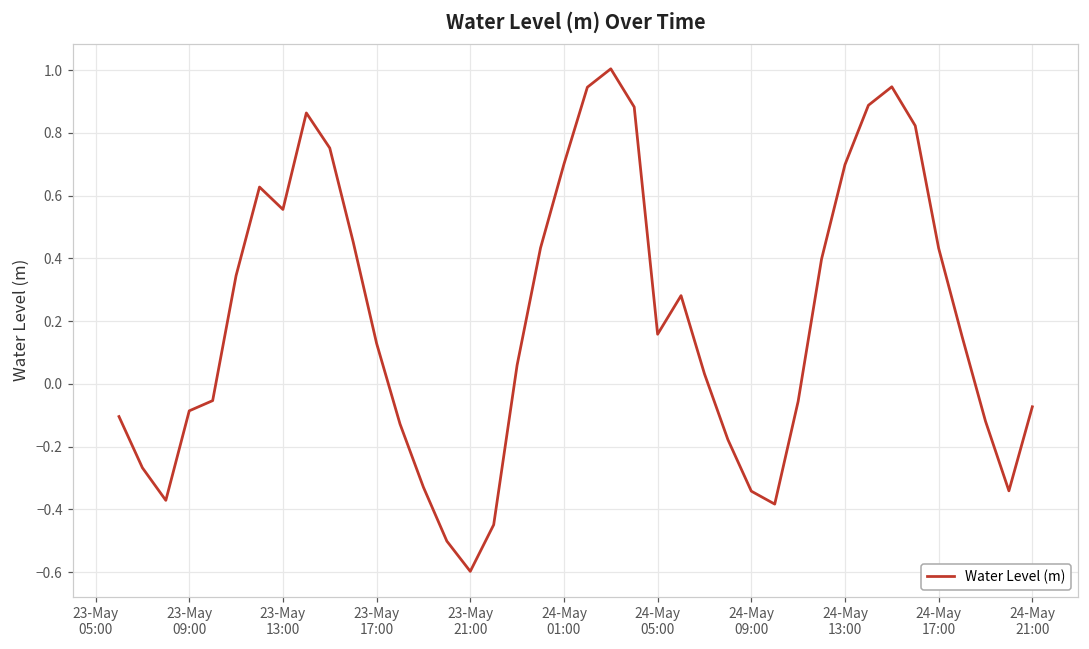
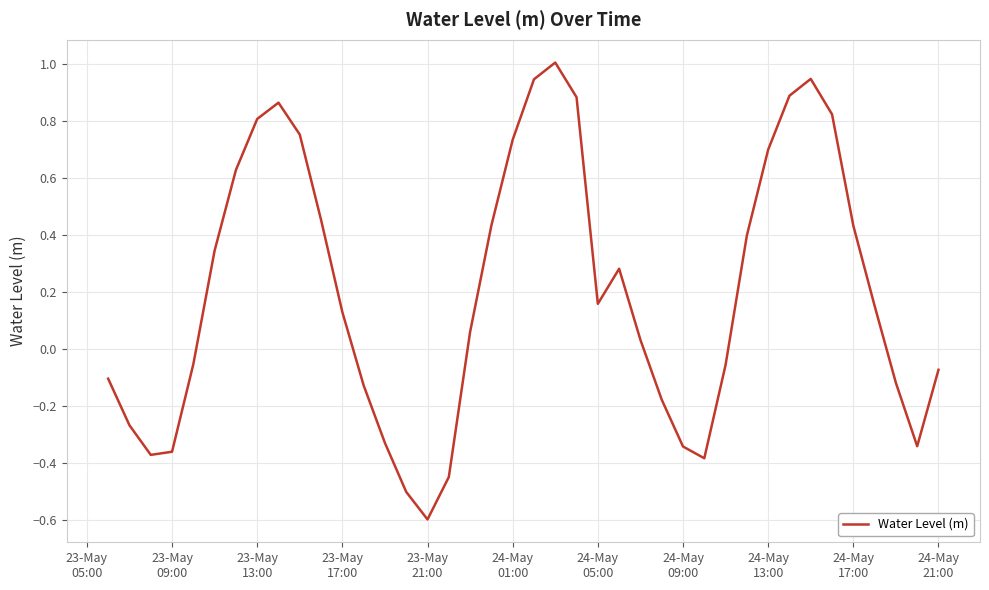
  {
-   "23-May 09:00": -0.09,
-   "23-May 13:00": 0.56,
+   "23-May 09:00": -0.36,
+   "23-May 13:00": 0.81,
    "23-May 17:00": 0.13,
    "23-May 21:00": -0.60,
-   "24-May 01:00": 0.70,
+   "24-May 01:00": 0.73,
    "24-May 05:00": 0.16,
    "24-May 09:00": -0.34,
    "24-May 13:00": 0.70,
    "24-May 17:00": 0.43,
    "24-May 21:00": -0.07
  }
